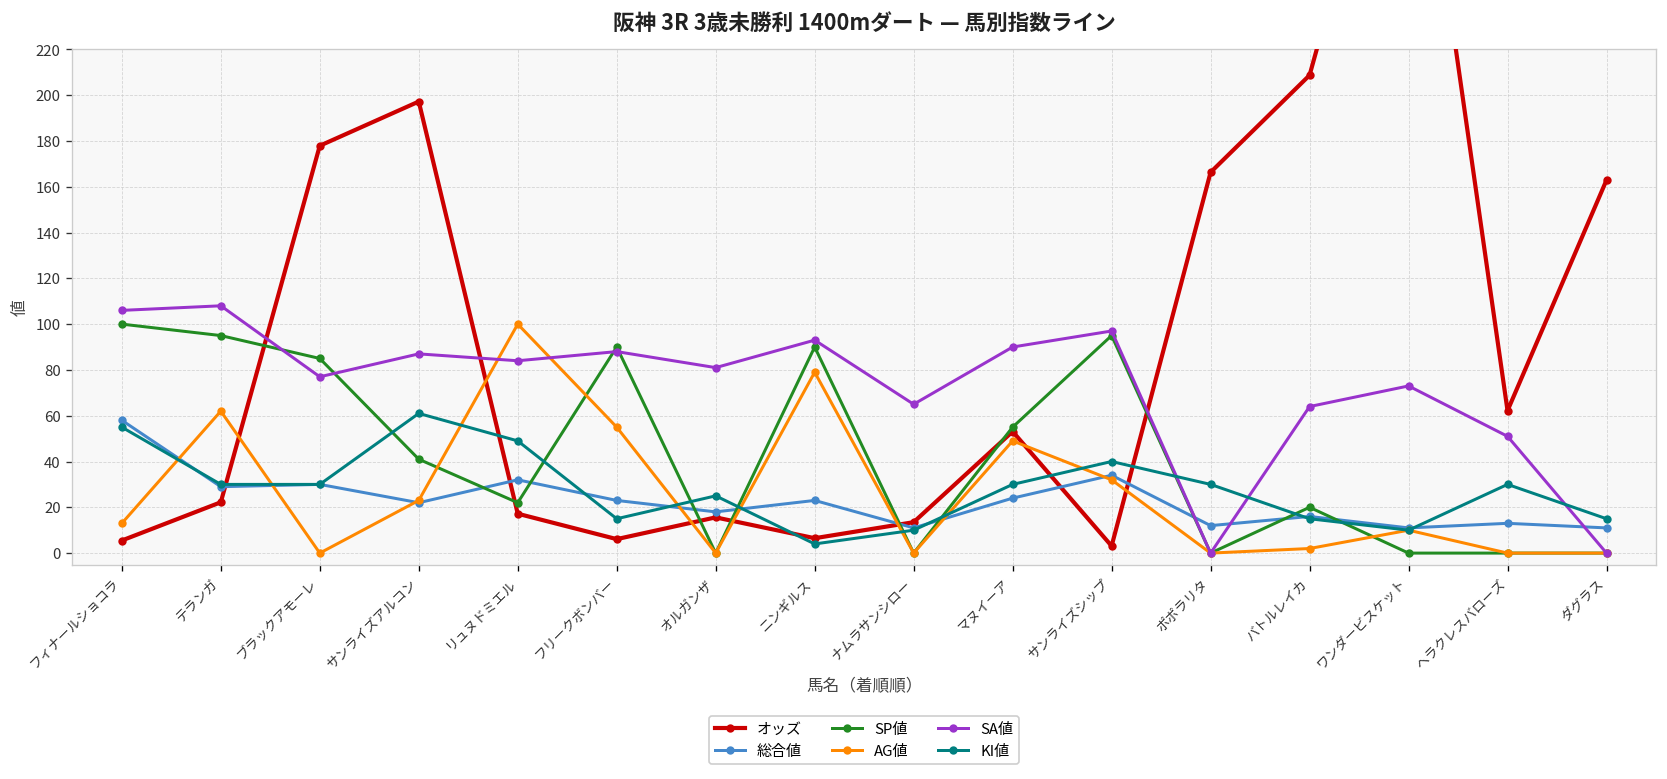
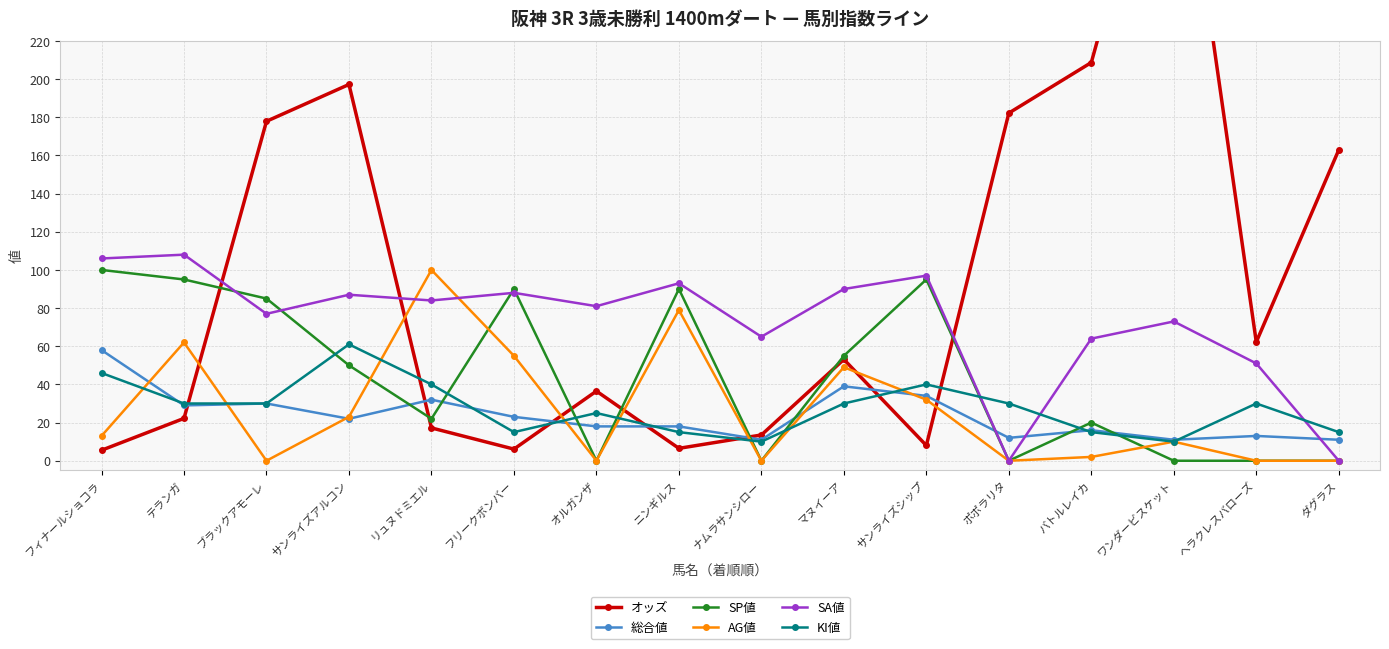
  {
    "オッズ": {
      "フィナールショコラ": 6,
      "テランガ": 22,
      "ブラックアモーレ": 178,
      "サンライズアルコン": 197,
      "リュヌドミエル": 17,
      "フリークボンバー": 6,
-     "オルガンザ": 16,
+     "オルガンザ": 37,
      "ニンギルス": 7,
      "ナムラサンシロー": 14,
      "マヌイーア": 53,
-     "サンライズシップ": 3,
-     "ポポラリタ": 166,
+     "サンライズシップ": 8,
+     "ポポラリタ": 182,
      "バトルレイカ": 209,
      "ヘラクレスバローズ": 62,
      "ダグラス": 163
    },
    "総合値": {
      "フィナールショコラ": 58,
      "リュヌドミエル": 32,
      "フリークボンバー": 23,
      "オルガンザ": 18,
-     "ニンギルス": 23,
-     "マヌイーア": 24,
+     "ニンギルス": 18,
+     "マヌイーア": 39,
      "サンライズシップ": 34,
      "ポポラリタ": 12,
      "ヘラクレスバローズ": 13,
      "ダグラス": 11
    },
    "SP値": {
      "フィナールショコラ": 100,
      "テランガ": 95,
      "ブラックアモーレ": 85,
-     "サンライズアルコン": 41,
+     "サンライズアルコン": 50,
      "リュヌドミエル": 22,
      "フリークボンバー": 90,
      "ニンギルス": 90,
      "マヌイーア": 55,
      "サンライズシップ": 95,
      "バトルレイカ": 20,
      "ワンダービスケット": 0
    },
    "AG値": {
      "フィナールショコラ": 13,
      "テランガ": 62,
      "ブラックアモーレ": 0,
      "リュヌドミエル": 100,
      "フリークボンバー": 55,
      "ニンギルス": 79,
      "マヌイーア": 49,
      "サンライズシップ": 32,
      "バトルレイカ": 2
    },
    "SA値": {
      "フィナールショコラ": 106,
      "テランガ": 108,
      "ブラックアモーレ": 77,
      "サンライズアルコン": 87,
      "リュヌドミエル": 84,
      "フリークボンバー": 88,
      "オルガンザ": 81,
      "ニンギルス": 93,
      "ナムラサンシロー": 65,
      "マヌイーア": 90,
      "サンライズシップ": 97,
      "バトルレイカ": 64,
      "ワンダービスケット": 73,
      "ヘラクレスバローズ": 51
    },
    "KI値": {
-     "フィナールショコラ": 55,
+     "フィナールショコラ": 46,
      "サンライズアルコン": 61,
-     "リュヌドミエル": 49,
+     "リュヌドミエル": 40,
      "フリークボンバー": 15,
      "オルガンザ": 25,
-     "ニンギルス": 4,
+     "ニンギルス": 15,
      "マヌイーア": 30,
      "サンライズシップ": 40,
      "ポポラリタ": 30,
      "ヘラクレスバローズ": 30,
      "ダグラス": 15
    }
  }
